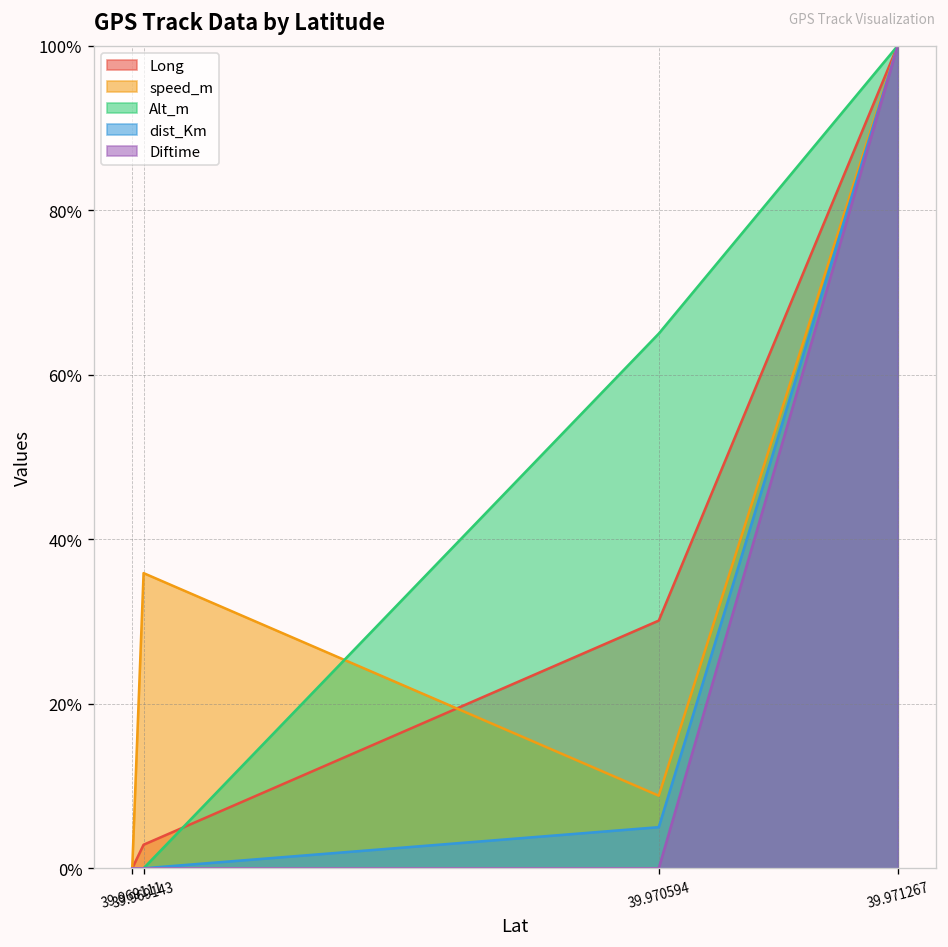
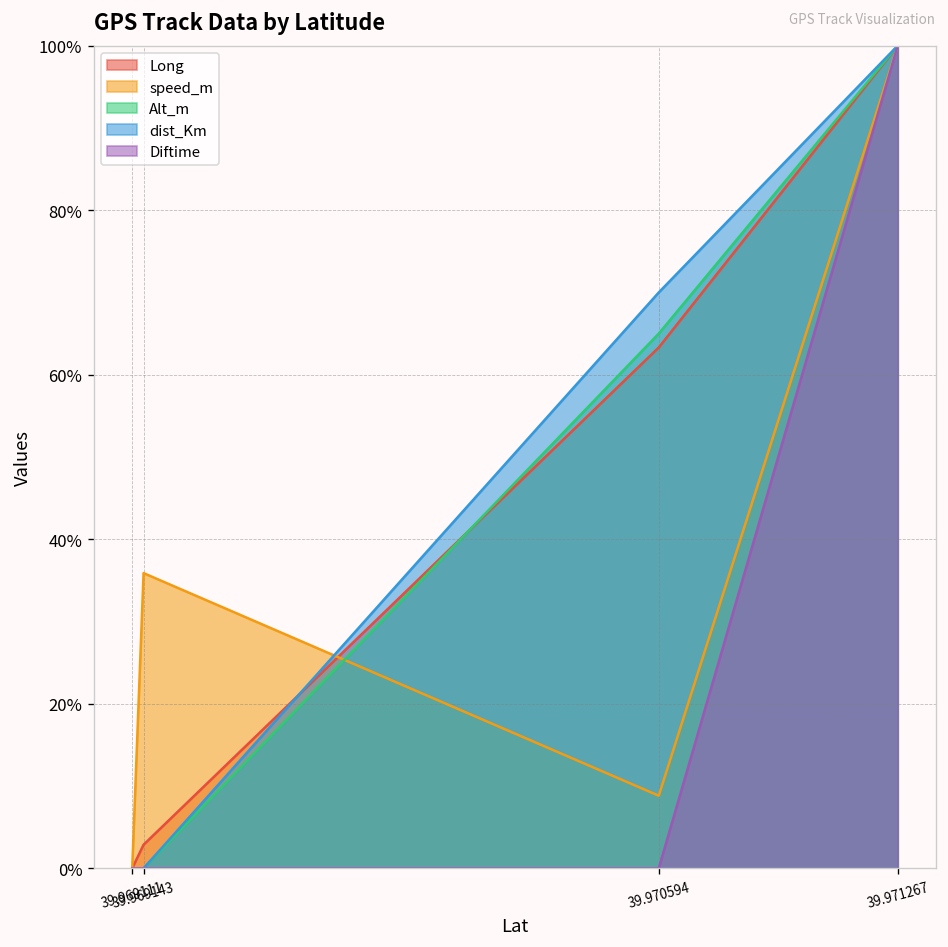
  {
    "Long": {
      "39.969143": "3%",
-     "39.970594": "30%"
+     "39.970594": "63%"
    },
    "speed_m": {
      "39.969143": "36%",
      "39.970594": "9%"
    },
    "Alt_m": {
      "39.970594": "65%"
    },
    "dist_Km": {
-     "39.970594": "5%"
+     "39.970594": "70%"
    },
    "Diftime": {
      "39.970594": "0%"
    }
  }
